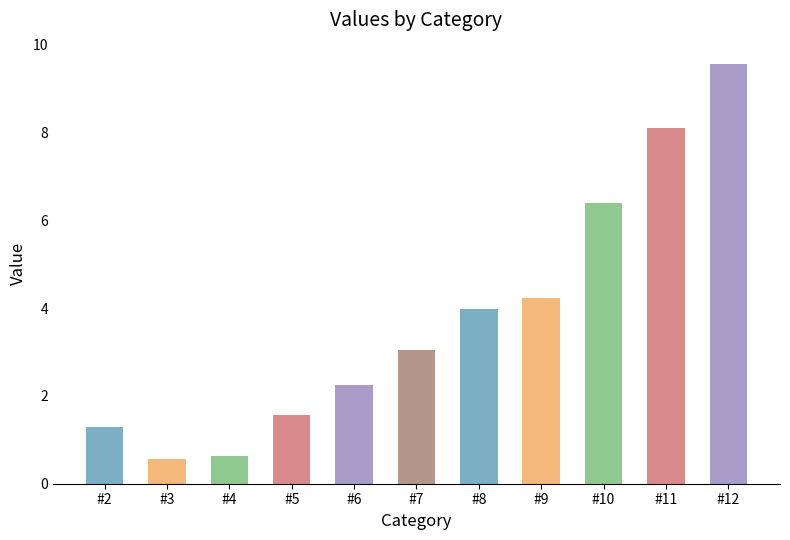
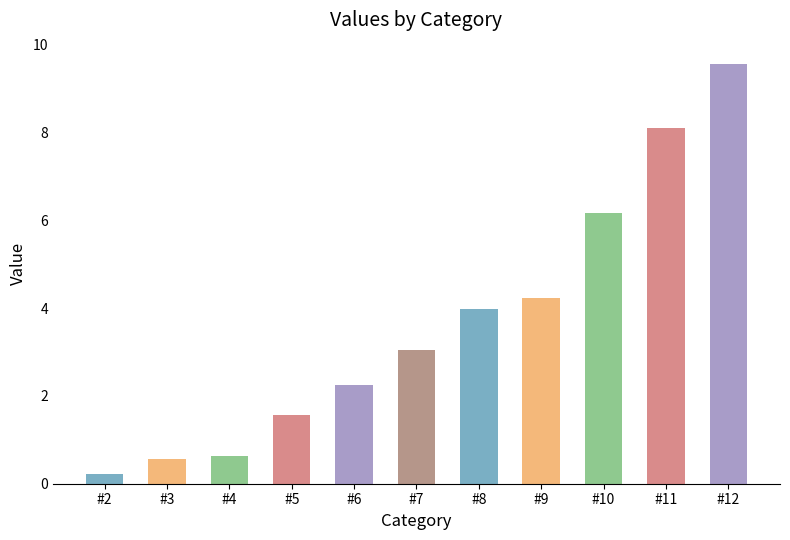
  {
-   "#2": 1.3,
+   "#2": 0.2,
    "#3": 0.6,
    "#4": 0.6,
    "#5": 1.6,
    "#6": 2.3,
    "#7": 3.0,
    "#8": 4.0,
    "#9": 4.2,
-   "#10": 6.4,
+   "#10": 6.2,
    "#11": 8.1,
    "#12": 9.6
  }
